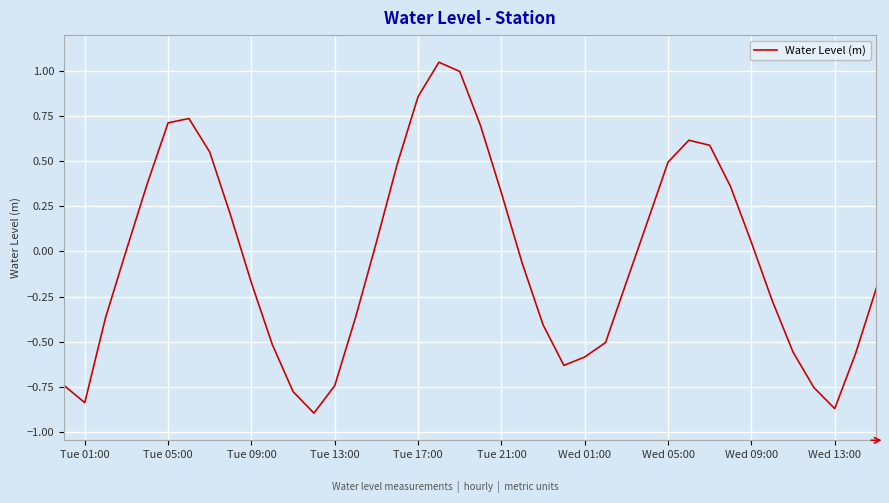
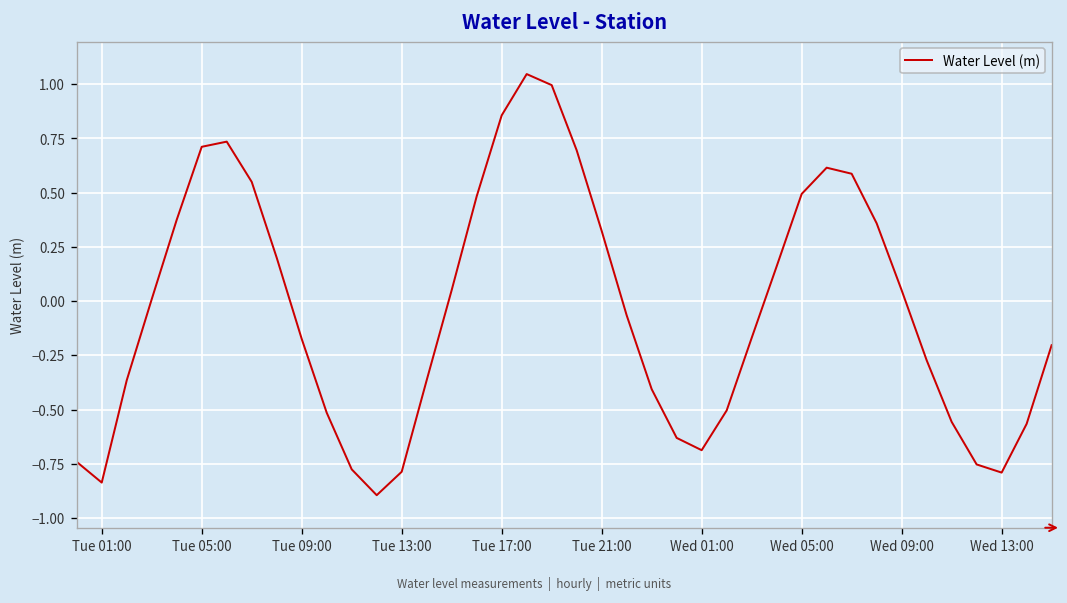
  {
    "Tue 01:00": -0.84,
    "Tue 05:00": 0.71,
    "Tue 09:00": -0.17,
-   "Tue 13:00": -0.74,
+   "Tue 13:00": -0.79,
    "Tue 17:00": 0.86,
    "Tue 21:00": 0.32,
-   "Wed 01:00": -0.58,
+   "Wed 01:00": -0.69,
    "Wed 05:00": 0.49,
    "Wed 09:00": 0.05,
-   "Wed 13:00": -0.87
+   "Wed 13:00": -0.79
  }
